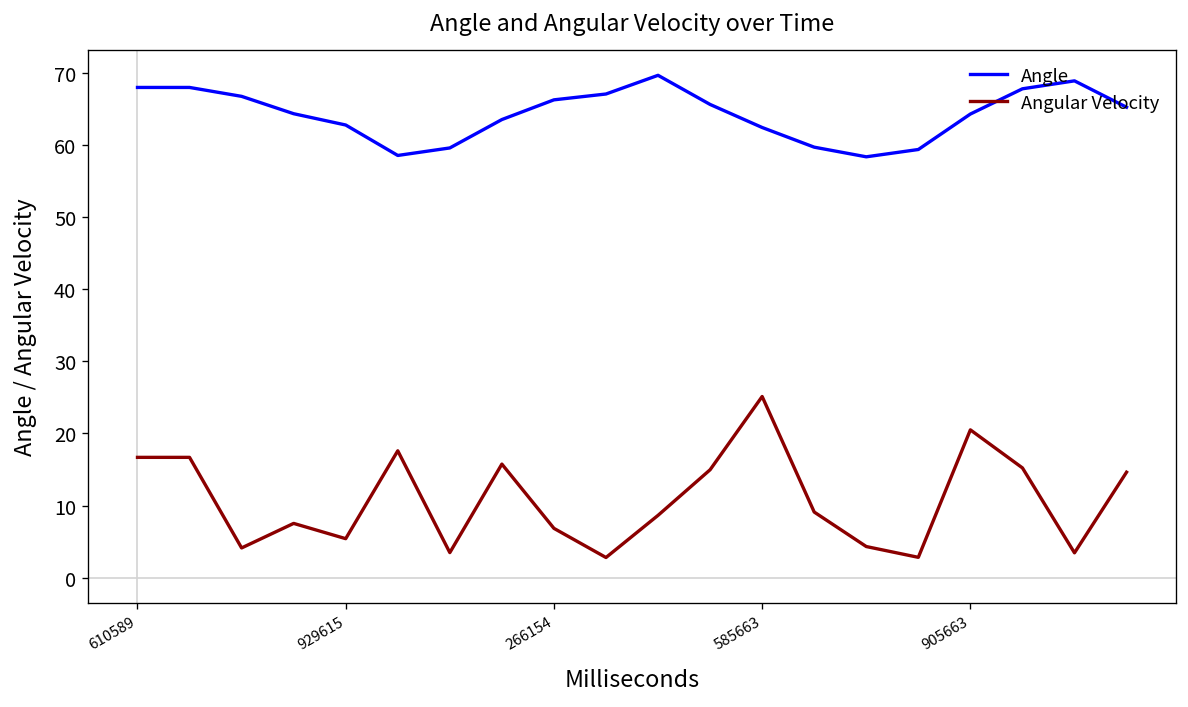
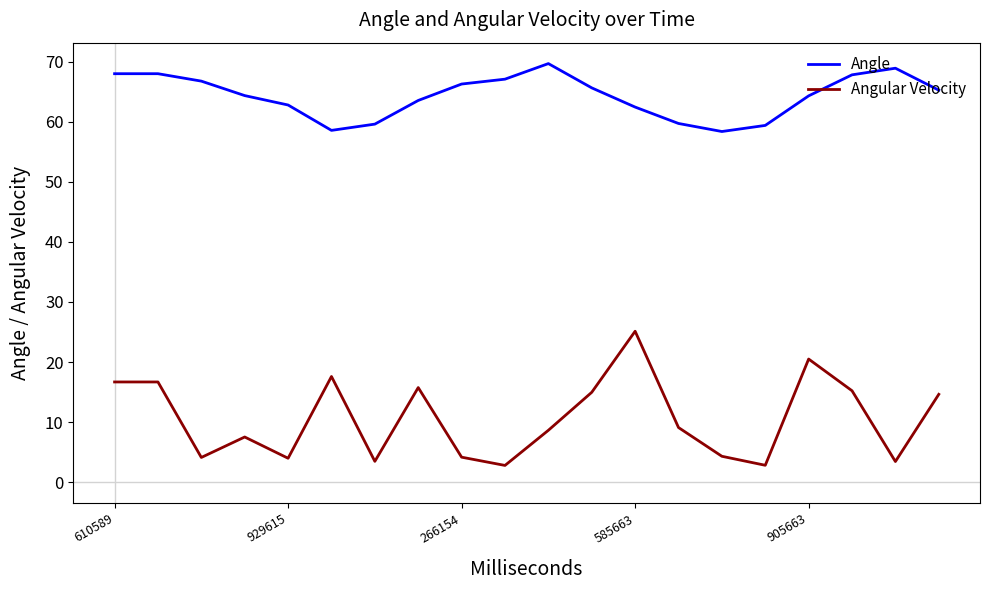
  {
    "Angle": {
      "610589": 68,
      "929615": 63,
      "266154": 66,
      "585663": 62,
      "905663": 64
    },
    "Angular Velocity": {
      "610589": 17,
-     "929615": 5,
-     "266154": 7,
+     "929615": 4,
+     "266154": 4,
      "585663": 25,
      "905663": 21
    }
  }
